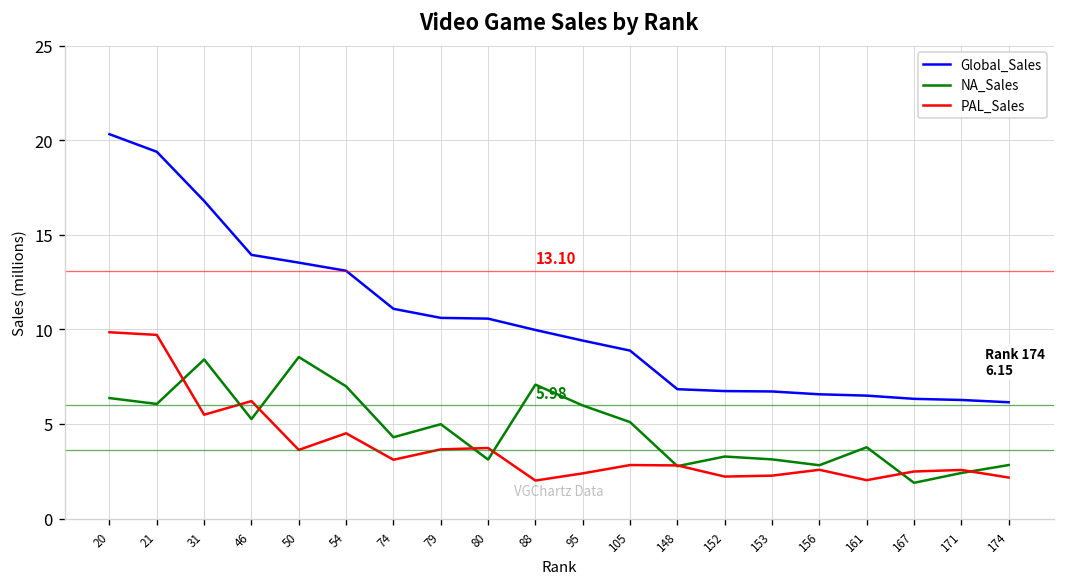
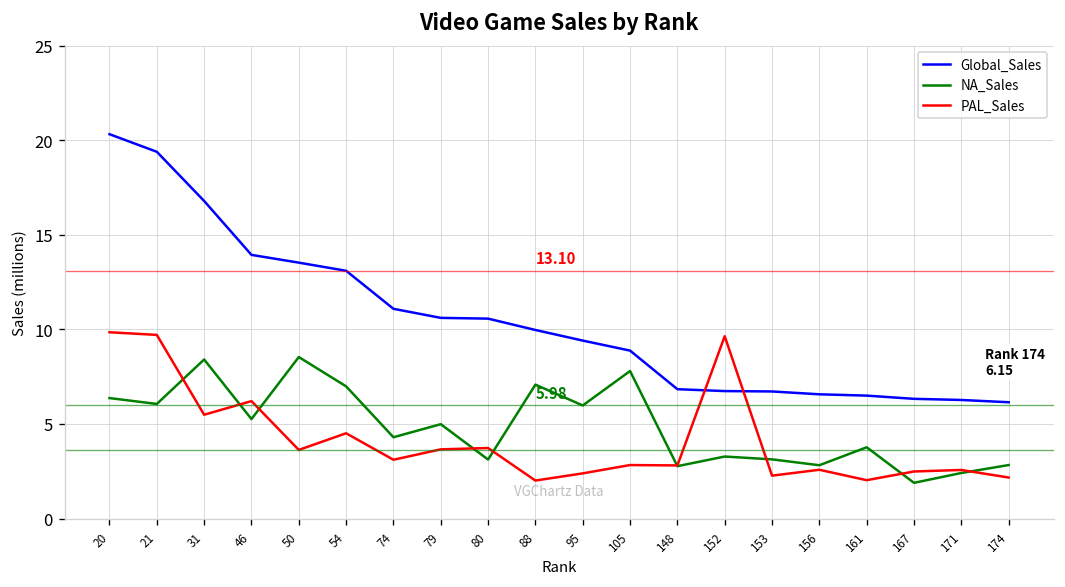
  {
    "Global_Sales": {
      "20": 20.3,
      "21": 19.4,
      "31": 16.8,
      "46": 13.9,
      "50": 13.5,
      "54": 13.1,
      "74": 11.1,
      "79": 10.6,
      "80": 10.6,
      "88": 10.0,
      "95": 9.4,
      "105": 8.9,
      "148": 6.8,
      "152": 6.7,
      "153": 6.7,
      "156": 6.6,
      "161": 6.5,
      "167": 6.3,
      "171": 6.3
    },
    "NA_Sales": {
      "20": 6.4,
      "21": 6.1,
      "31": 8.4,
      "46": 5.3,
      "50": 8.5,
      "54": 7.0,
      "74": 4.3,
      "79": 5.0,
      "80": 3.1,
-     "105": 5.1,
+     "105": 7.8,
      "152": 3.3,
      "153": 3.1,
      "156": 2.8,
      "161": 3.8,
      "167": 1.9,
      "174": 2.8
    },
    "PAL_Sales": {
      "20": 9.9,
      "21": 9.7,
      "31": 5.5,
      "46": 6.2,
      "50": 3.6,
      "54": 4.5,
      "74": 3.1,
      "79": 3.7,
      "80": 3.7,
      "88": 2.0,
      "95": 2.4,
      "105": 2.8,
-     "152": 2.2,
+     "152": 9.6,
      "153": 2.3,
      "156": 2.6,
      "161": 2.0,
      "167": 2.5,
      "174": 2.2
    }
  }
